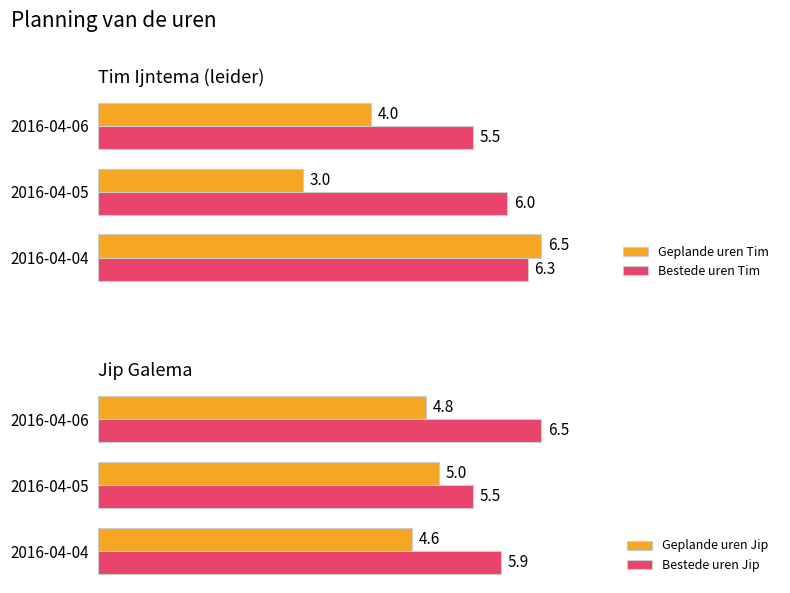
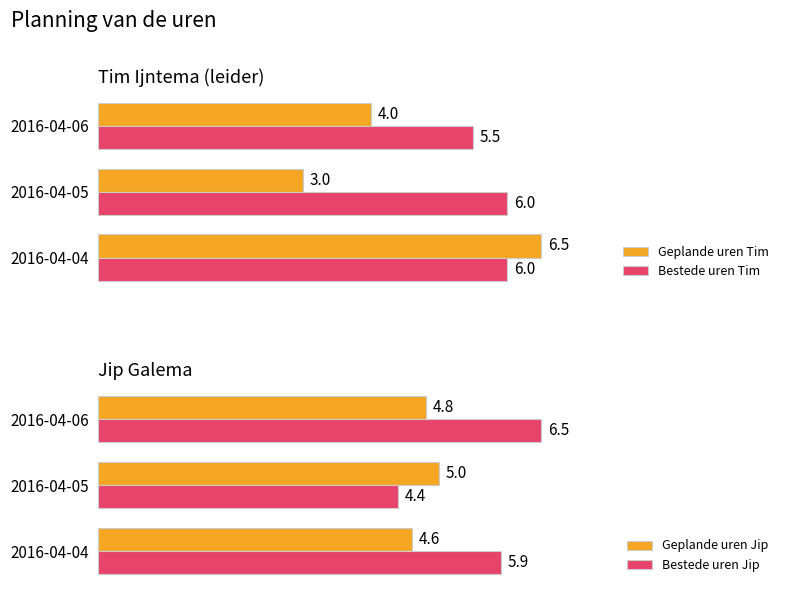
  {
    "Tim Ijntema (leider)": {
      "Geplande uren Tim": {
        "2016-04-06": 4.0,
        "2016-04-05": 3.0,
        "2016-04-04": 6.5
      },
      "Bestede uren Tim": {
        "2016-04-06": 5.5,
        "2016-04-05": 6.0,
-       "2016-04-04": 6.3
+       "2016-04-04": 6.0
      }
    },
    "Jip Galema": {
      "Geplande uren Jip": {
        "2016-04-06": 4.8,
        "2016-04-05": 5.0,
        "2016-04-04": 4.6
      },
      "Bestede uren Jip": {
        "2016-04-06": 6.5,
-       "2016-04-05": 5.5,
+       "2016-04-05": 4.4,
        "2016-04-04": 5.9
      }
    }
  }
